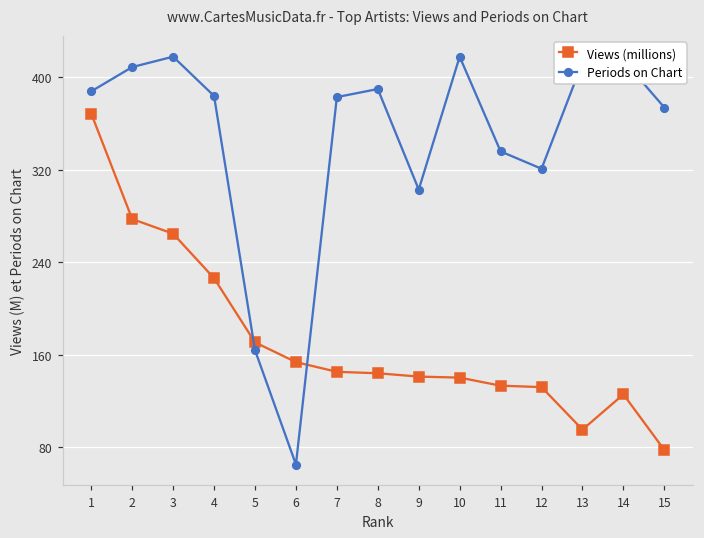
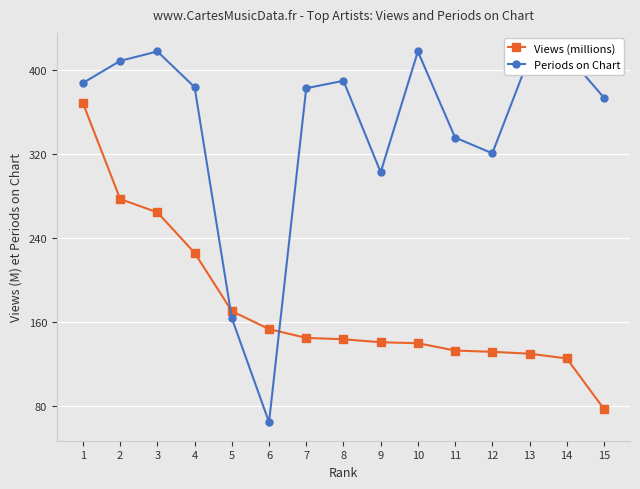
  {
    "Views (millions)": {
      "1": 369,
      "2": 277,
      "3": 265,
      "4": 226,
      "5": 171,
      "6": 154,
      "7": 145,
      "8": 144,
      "9": 141,
      "10": 140,
      "11": 133,
      "12": 132,
-     "13": 95,
+     "13": 130,
      "14": 126,
      "15": 78
    },
    "Periods on Chart": {
      "1": 388,
      "2": 409,
      "3": 418,
      "4": 384,
      "5": 164,
      "6": 65,
      "7": 383,
      "8": 390,
      "9": 303,
      "10": 418,
      "11": 336,
      "12": 321,
      "15": 374
    }
  }
